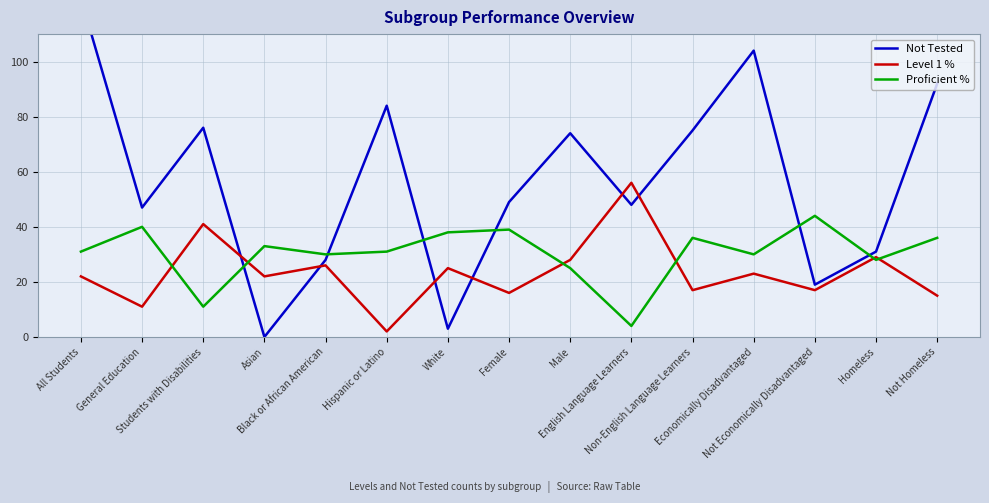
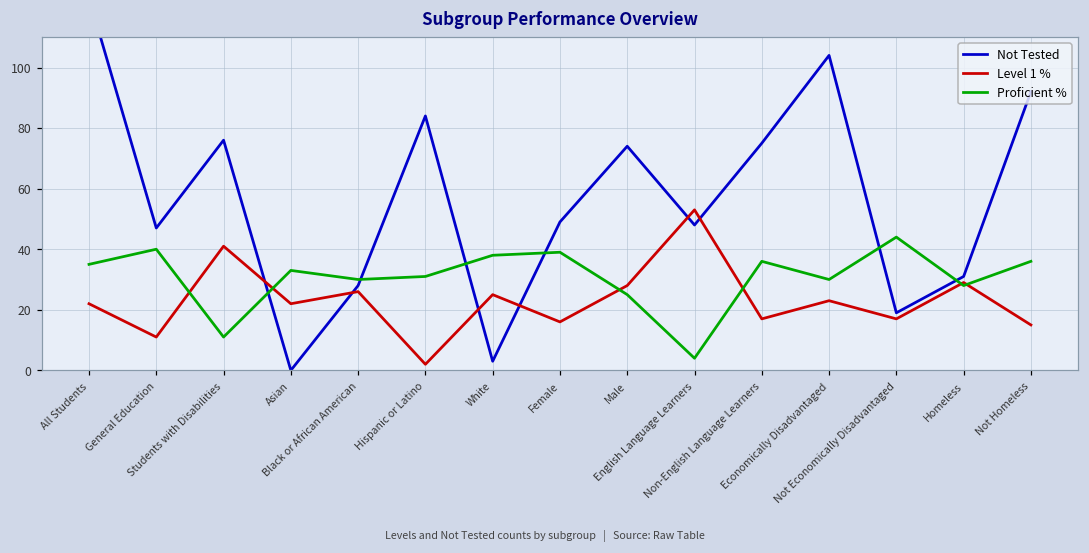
  {
    "Not Tested": {
      "General Education": 47,
      "Students with Disabilities": 76,
      "Asian": 0,
      "Black or African American": 28,
      "Hispanic or Latino": 84,
      "White": 3,
      "Female": 49,
      "Male": 74,
      "English Language Learners": 48,
      "Non-English Language Learners": 75,
      "Economically Disadvantaged": 104,
      "Not Economically Disadvantaged": 19,
      "Homeless": 31
    },
    "Level 1 %": {
      "All Students": 22,
      "General Education": 11,
      "Students with Disabilities": 41,
      "Asian": 22,
      "Black or African American": 26,
      "Hispanic or Latino": 2,
      "White": 25,
      "Female": 16,
      "Male": 28,
-     "English Language Learners": 56,
+     "English Language Learners": 53,
      "Non-English Language Learners": 17,
      "Economically Disadvantaged": 23,
      "Not Economically Disadvantaged": 17,
      "Homeless": 29,
      "Not Homeless": 15
    },
    "Proficient %": {
-     "All Students": 31,
+     "All Students": 35,
      "General Education": 40,
      "Students with Disabilities": 11,
      "Asian": 33,
      "Black or African American": 30,
      "Hispanic or Latino": 31,
      "White": 38,
      "Female": 39,
      "Male": 25,
      "English Language Learners": 4,
      "Non-English Language Learners": 36,
      "Economically Disadvantaged": 30,
      "Not Economically Disadvantaged": 44,
      "Homeless": 28,
      "Not Homeless": 36
    }
  }
